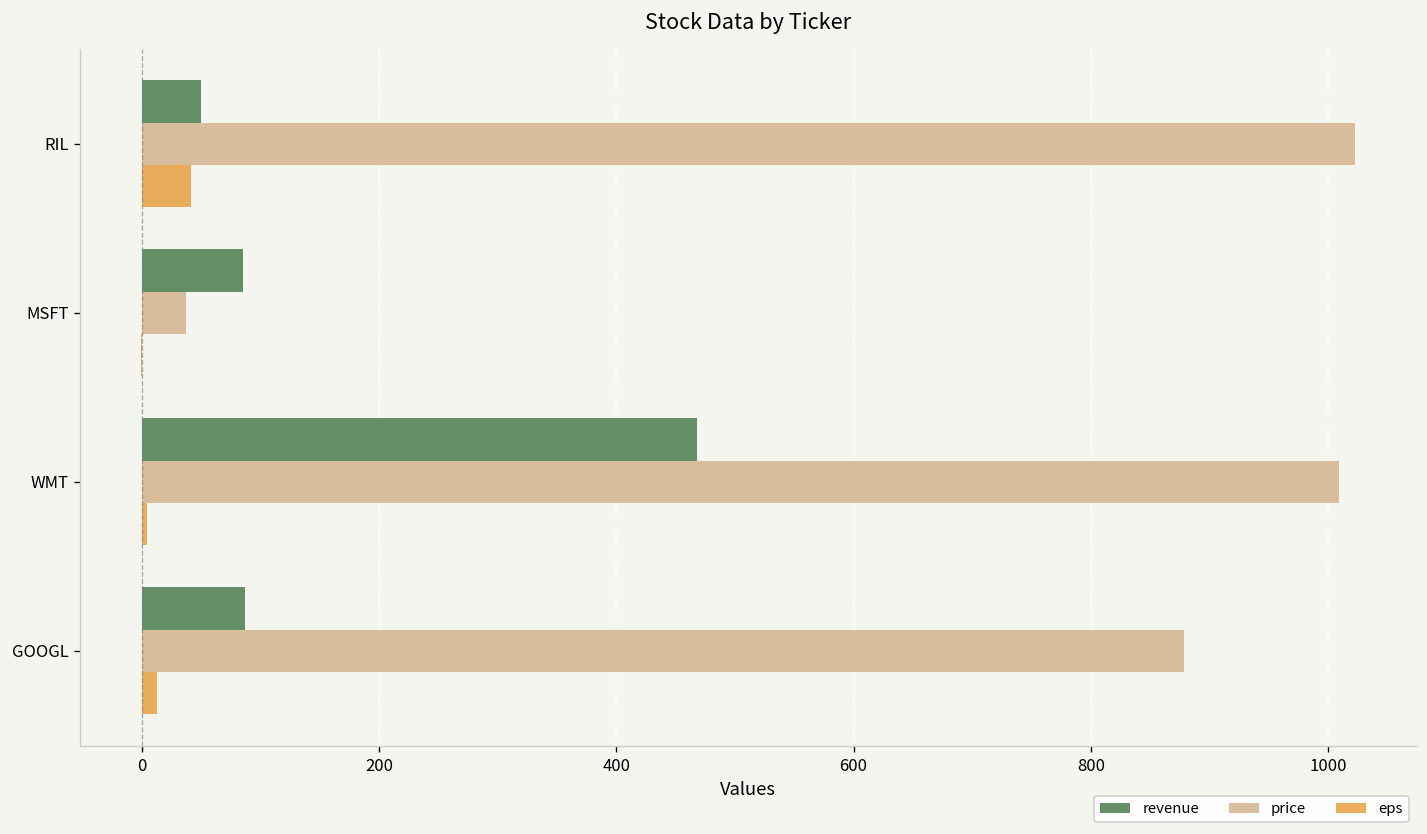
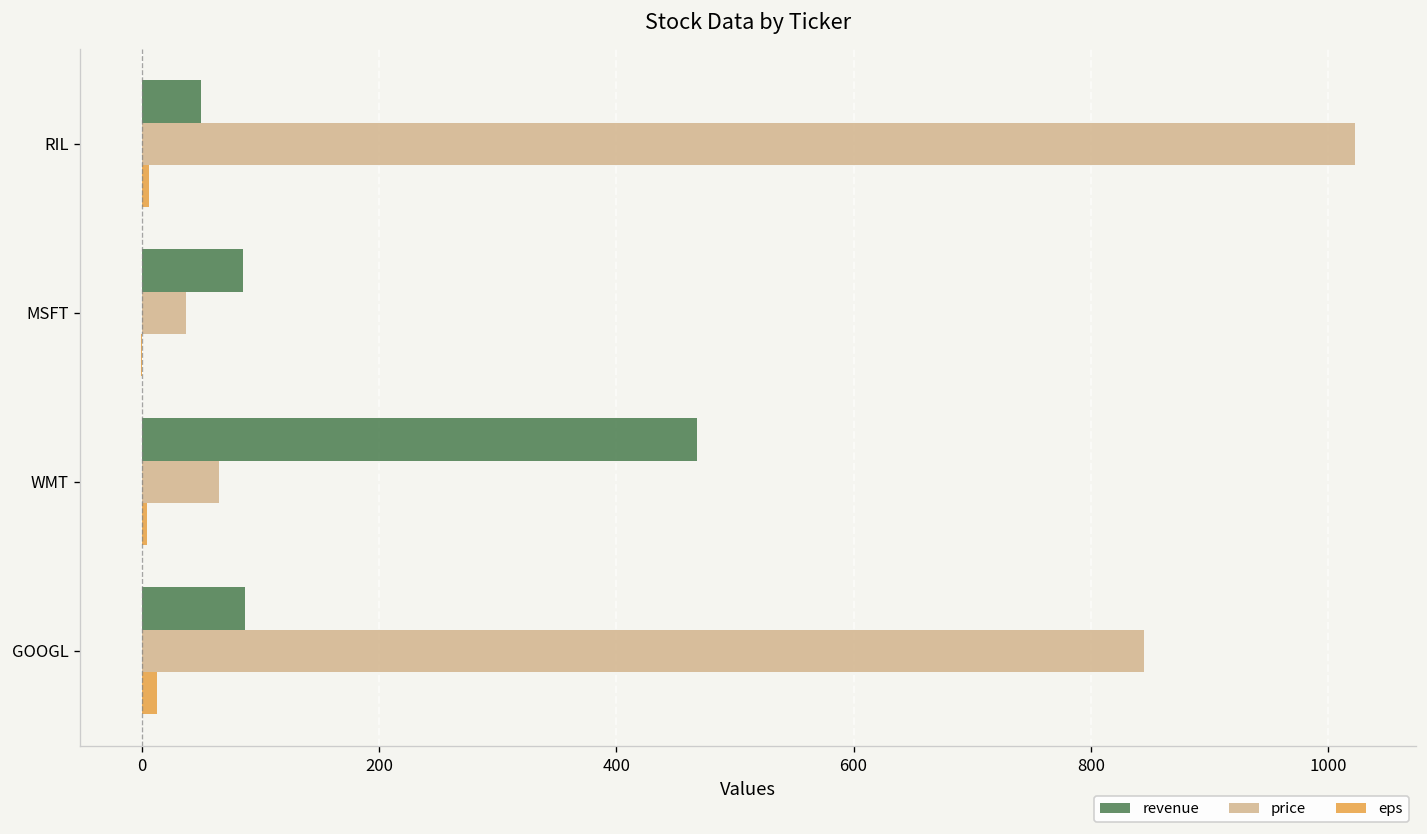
  {
    "revenue": {
      "RIL": 50,
      "MSFT": 90,
      "WMT": 470,
      "GOOGL": 90
    },
    "price": {
      "RIL": 1020,
      "MSFT": 40,
-     "WMT": 1010,
-     "GOOGL": 880
+     "WMT": 70,
+     "GOOGL": 850
    },
    "eps": {
-     "RIL": 40,
+     "RIL": 10,
      "WMT": 0,
      "GOOGL": 10
    }
  }
